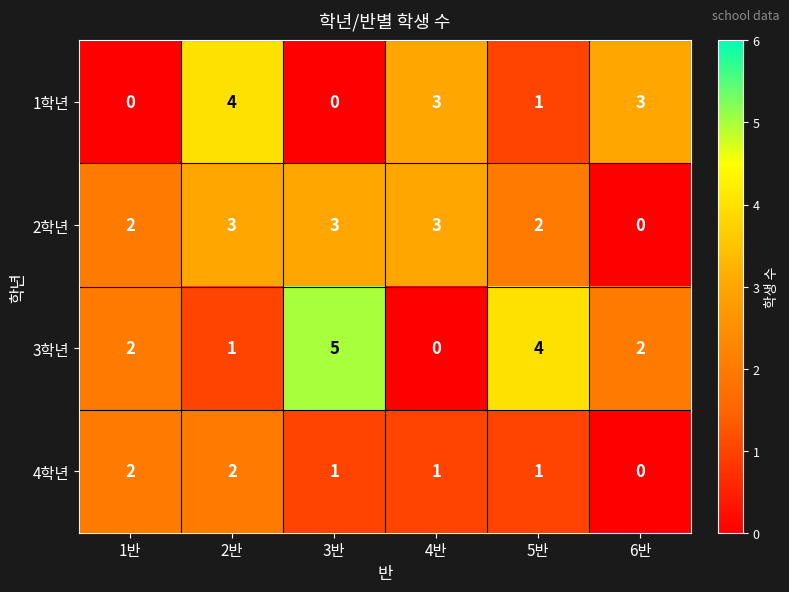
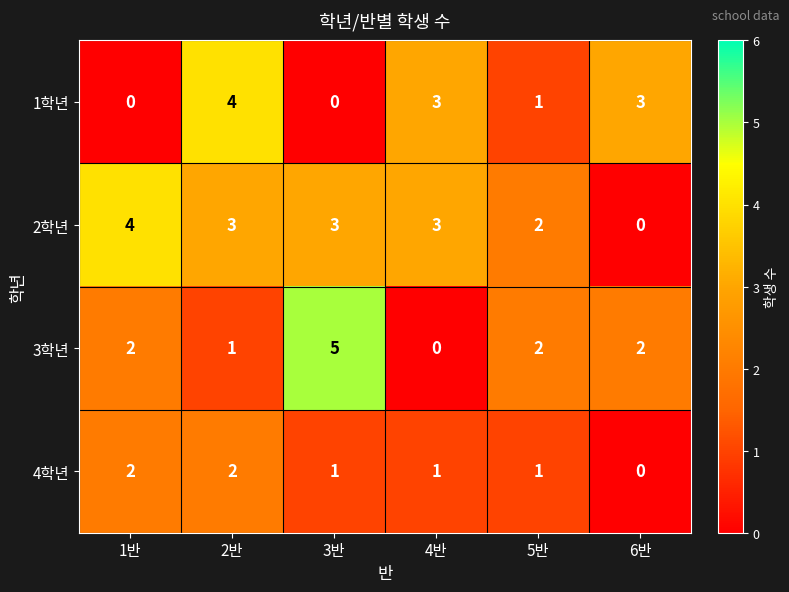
  {
    "1학년": {
      "1반": 0,
      "2반": 4,
      "3반": 0,
      "4반": 3,
      "5반": 1,
      "6반": 3
    },
    "2학년": {
-     "1반": 2,
+     "1반": 4,
      "2반": 3,
      "3반": 3,
      "4반": 3,
      "5반": 2,
      "6반": 0
    },
    "3학년": {
      "1반": 2,
      "2반": 1,
      "3반": 5,
      "4반": 0,
-     "5반": 4,
+     "5반": 2,
      "6반": 2
    },
    "4학년": {
      "1반": 2,
      "2반": 2,
      "3반": 1,
      "4반": 1,
      "5반": 1,
      "6반": 0
    }
  }
